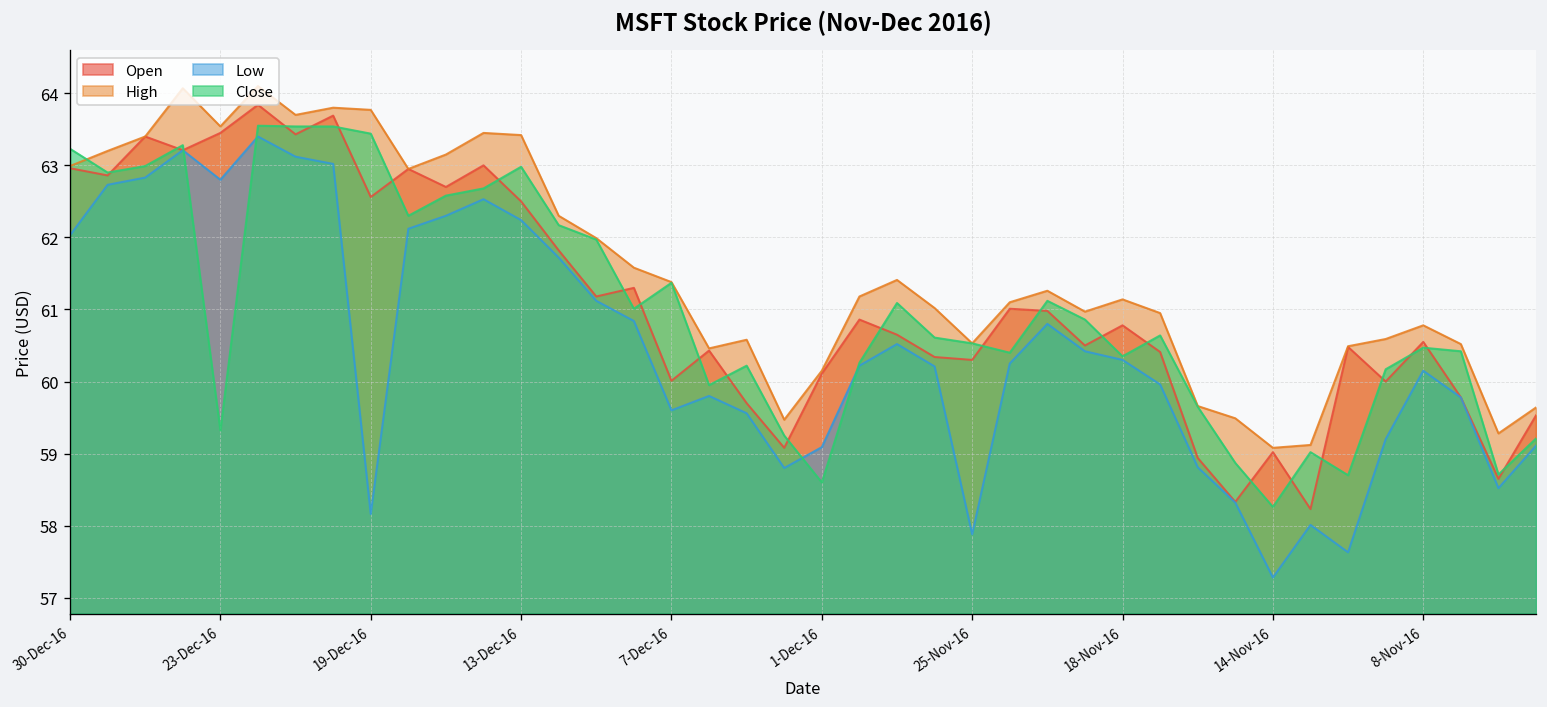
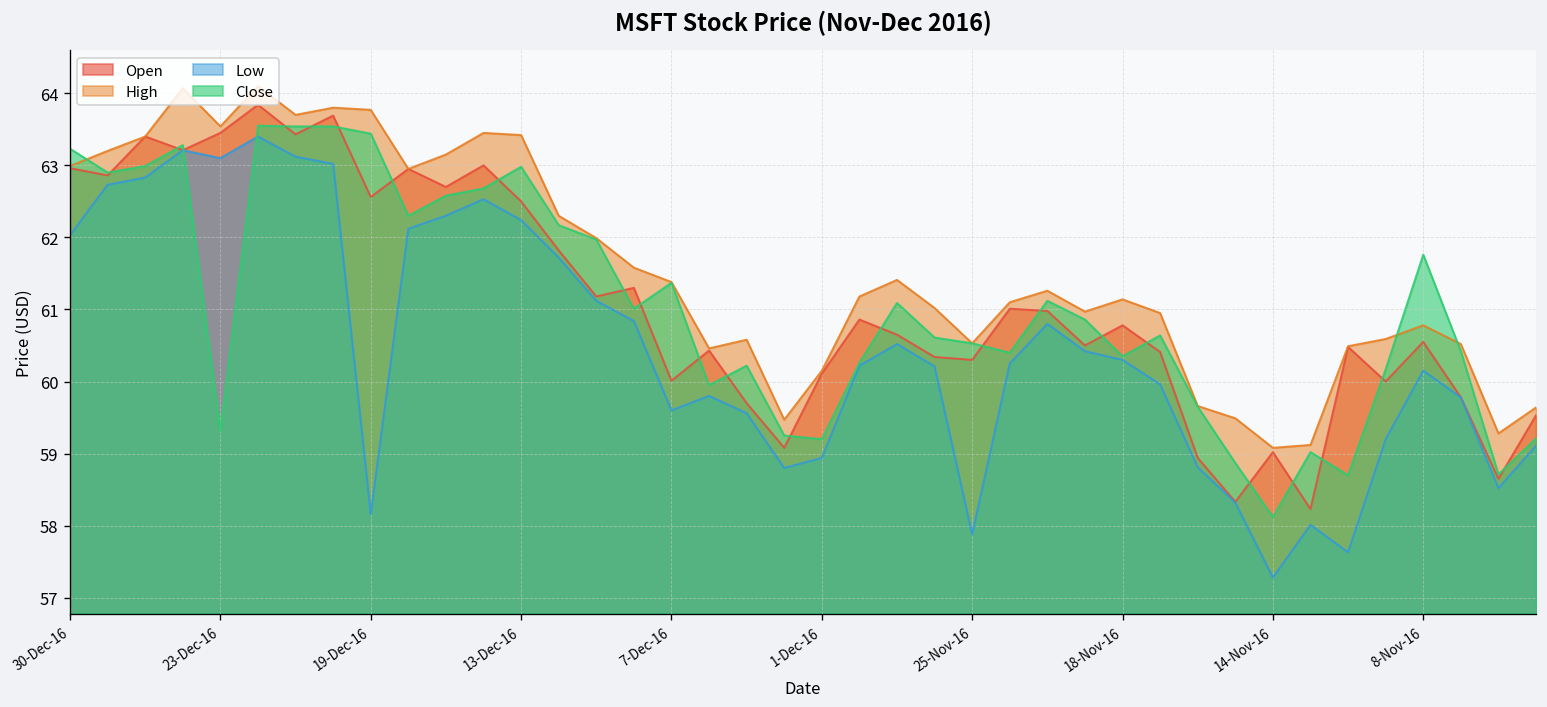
  {
    "Low": {
      "30-Dec-16": 62.0,
-     "23-Dec-16": 62.8,
+     "23-Dec-16": 63.1,
      "19-Dec-16": 58.2,
      "13-Dec-16": 62.2,
      "7-Dec-16": 59.6,
-     "1-Dec-16": 59.1,
+     "1-Dec-16": 58.9,
      "25-Nov-16": 57.9,
      "18-Nov-16": 60.3,
      "14-Nov-16": 57.3,
      "8-Nov-16": 60.2
    },
    "Close": {
      "30-Dec-16": 63.2,
      "23-Dec-16": 59.3,
      "19-Dec-16": 63.4,
      "13-Dec-16": 63.0,
-     "1-Dec-16": 58.6,
+     "1-Dec-16": 59.2,
      "18-Nov-16": 60.4,
-     "14-Nov-16": 58.3,
-     "8-Nov-16": 60.5
+     "14-Nov-16": 58.1,
+     "8-Nov-16": 61.8
    }
  }
